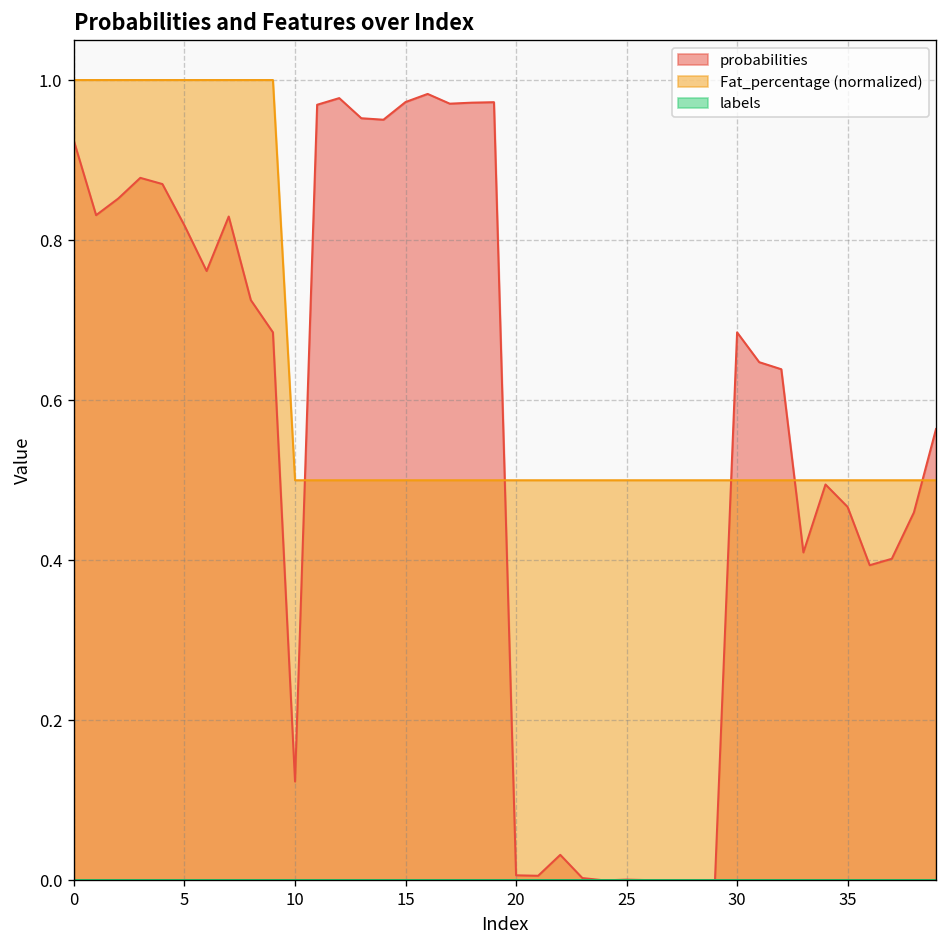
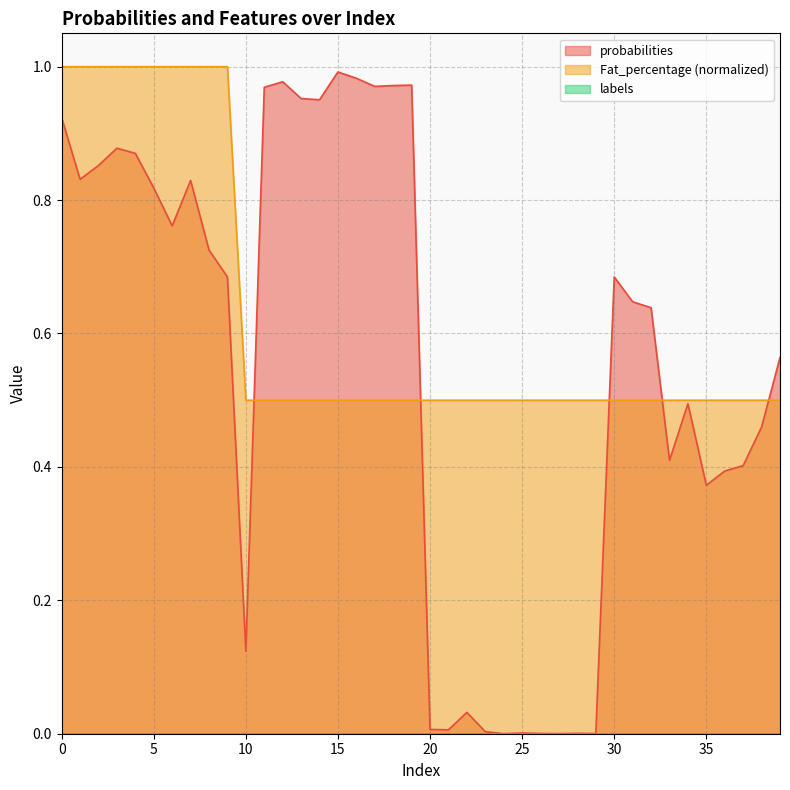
  {
    "probabilities": {
      "0": 0.92,
      "5": 0.82,
      "10": 0.12,
-     "15": 0.97,
+     "15": 0.99,
      "20": 0.01,
      "30": 0.68,
-     "35": 0.47
+     "35": 0.37
    },
    "Fat_percentage (normalized)": {
      "0": 1.00,
      "5": 1.00,
      "10": 0.50,
      "15": 0.50,
      "20": 0.50,
      "25": 0.50,
      "30": 0.50,
      "35": 0.50
    },
    "labels": {
      "0": 0.00,
      "5": 0.00,
      "10": 0.00,
      "15": 0.00,
      "20": 0.00,
      "30": 0.00,
      "35": 0.00
    }
  }
